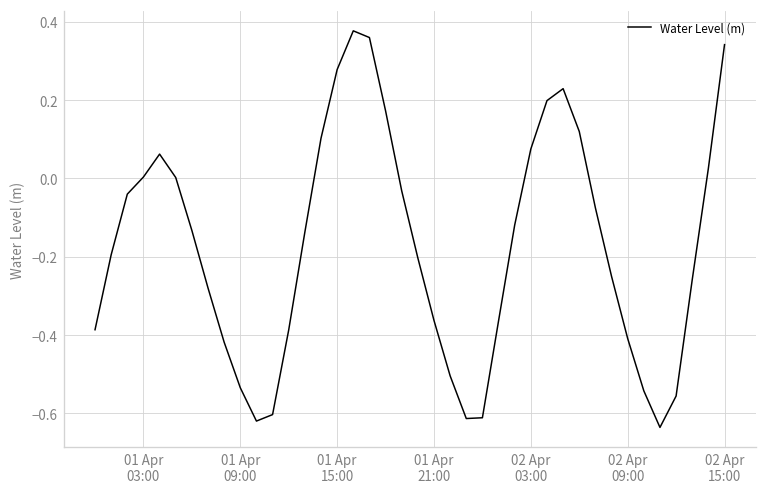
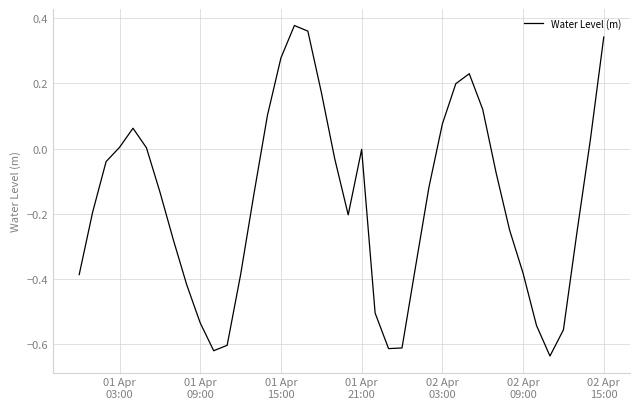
  {
    "01 Apr 03:00": 0.00,
    "01 Apr 09:00": -0.53,
    "01 Apr 15:00": 0.28,
-   "01 Apr 21:00": -0.36,
+   "01 Apr 21:00": 0.00,
    "02 Apr 03:00": 0.08,
-   "02 Apr 09:00": -0.41,
+   "02 Apr 09:00": -0.38,
    "02 Apr 15:00": 0.34
  }
